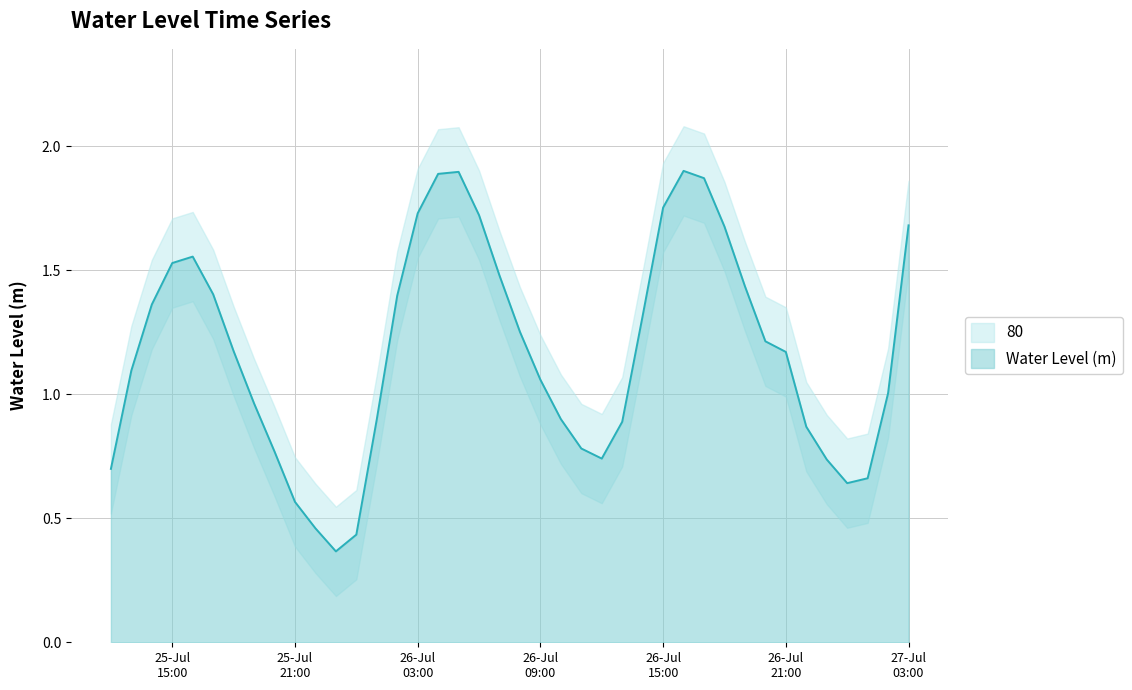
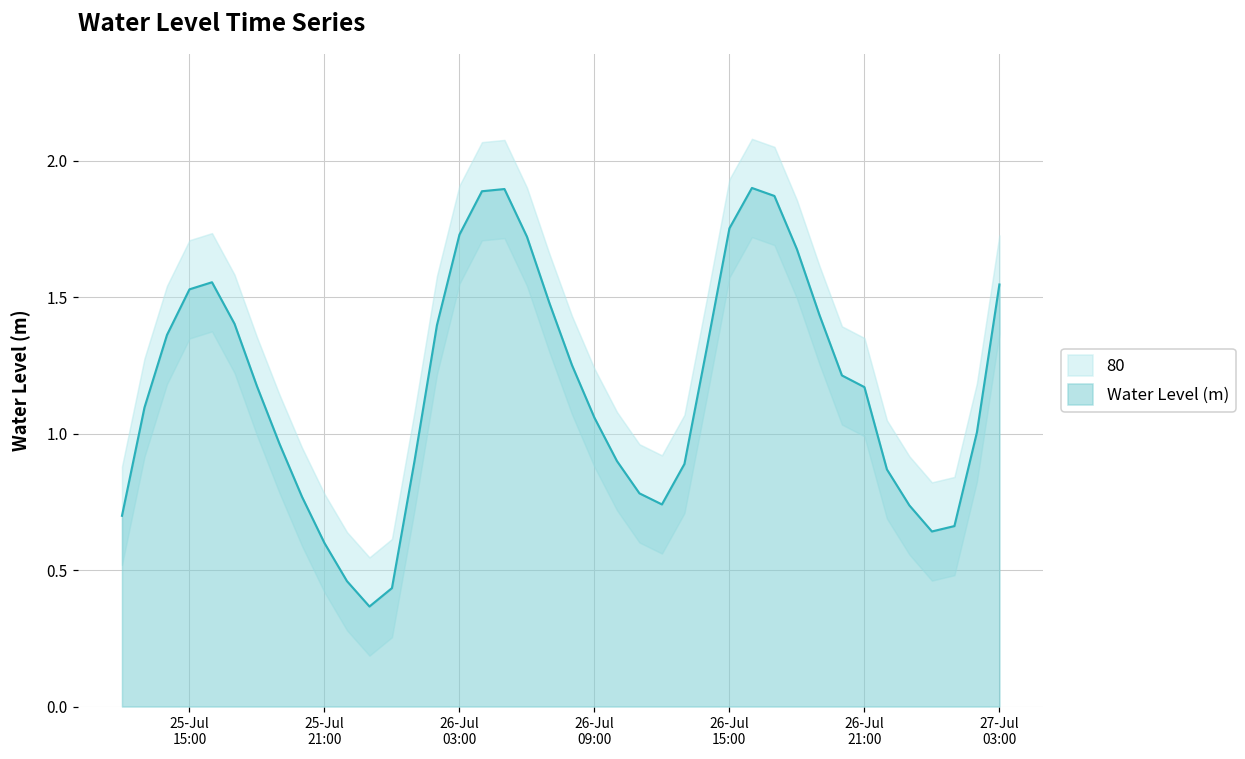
  {
    "Water Level (m)": {
      "25-Jul 15:00": 1.53,
-     "25-Jul 21:00": 0.57,
+     "25-Jul 21:00": 0.60,
      "26-Jul 03:00": 1.73,
      "26-Jul 09:00": 1.06,
      "26-Jul 15:00": 1.75,
      "26-Jul 21:00": 1.17,
-     "27-Jul 03:00": 1.68
+     "27-Jul 03:00": 1.55
    }
  }
